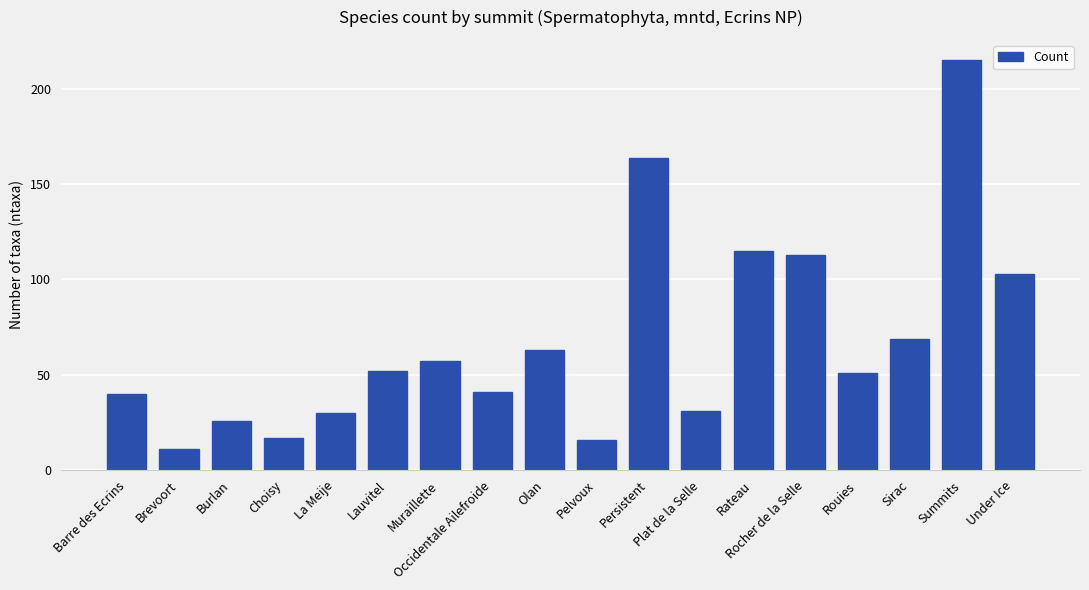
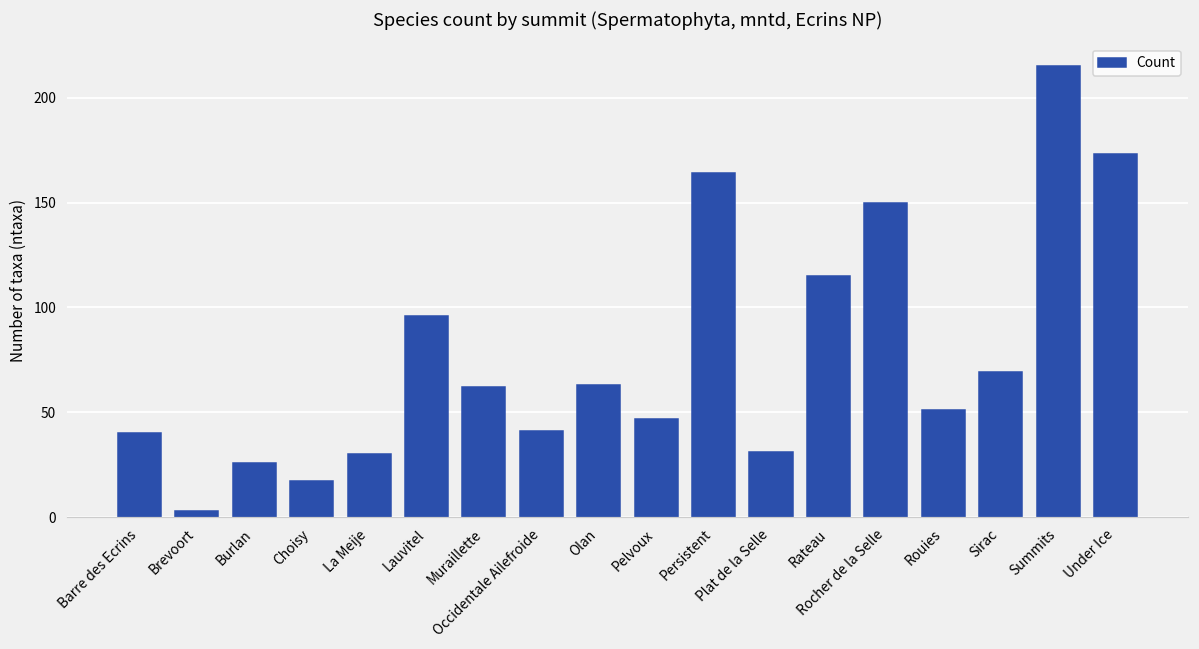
  {
    "Barre des Ecrins": 40,
-   "Brevoort": 11,
+   "Brevoort": 3,
    "Burlan": 26,
    "Choisy": 17,
    "La Meije": 30,
-   "Lauvitel": 52,
-   "Muraillette": 57,
+   "Lauvitel": 96,
+   "Muraillette": 62,
    "Occidentale Ailefroide": 41,
    "Olan": 63,
-   "Pelvoux": 16,
+   "Pelvoux": 47,
    "Persistent": 164,
    "Plat de la Selle": 31,
    "Rateau": 115,
-   "Rocher de la Selle": 113,
+   "Rocher de la Selle": 150,
    "Rouies": 51,
    "Sirac": 69,
    "Summits": 215,
-   "Under Ice": 103
+   "Under Ice": 173
  }
